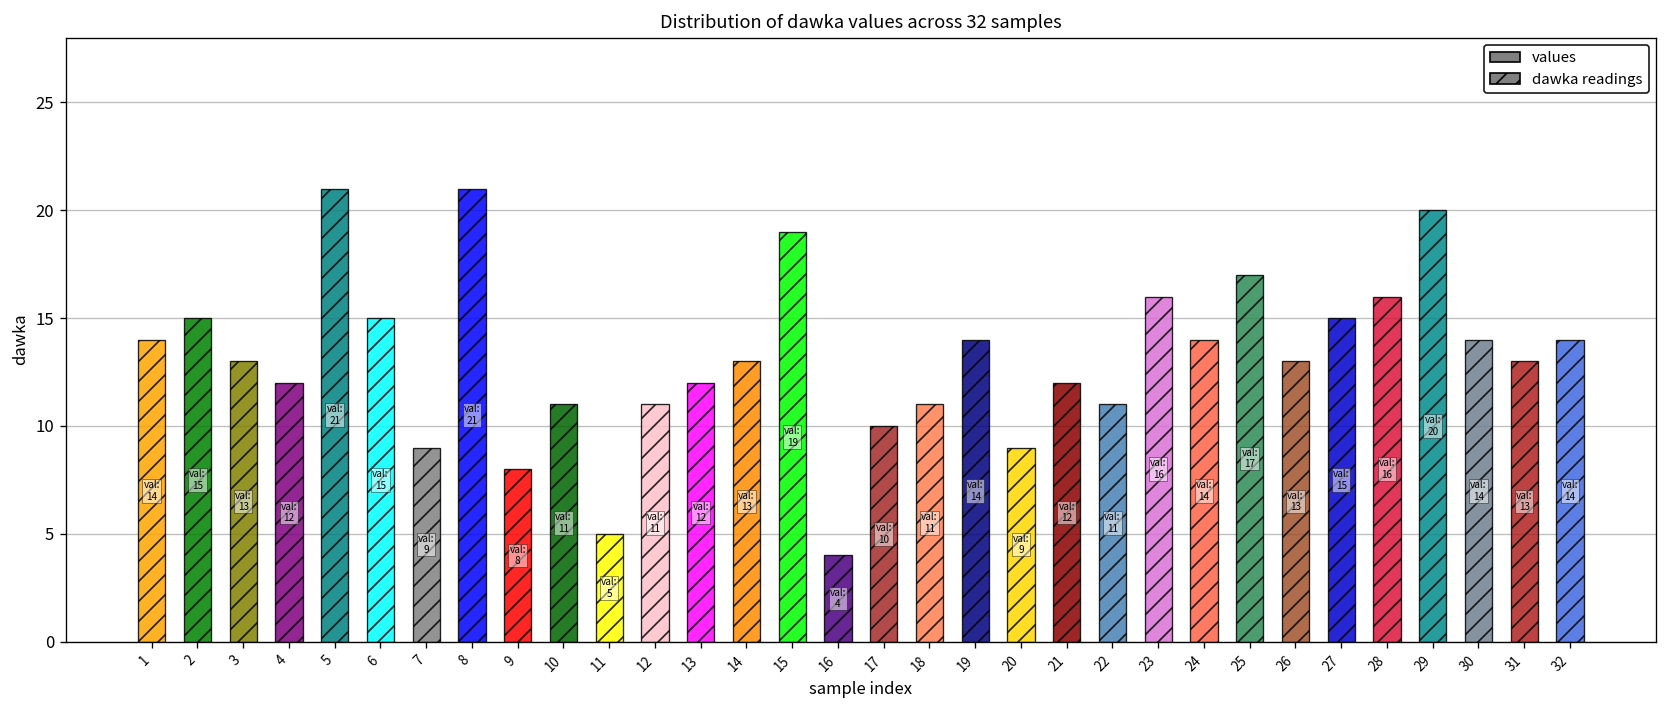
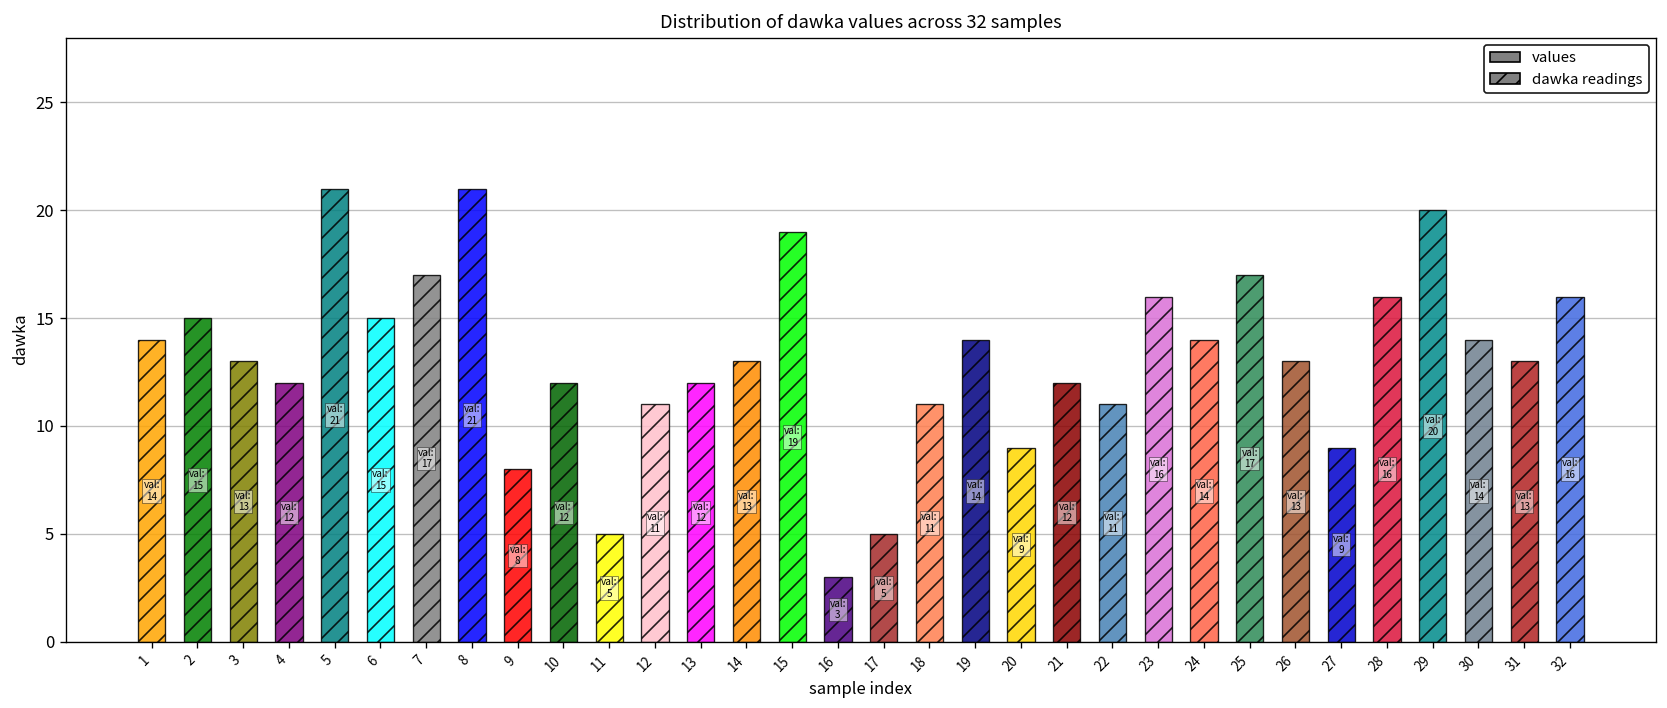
  {
-   "7": 9,
-   "10": 11,
-   "16": 4,
-   "17": 10,
-   "27": 15,
-   "32": 14
+   "7": 17,
+   "10": 12,
+   "16": 3,
+   "17": 5,
+   "27": 9,
+   "32": 16
  }
